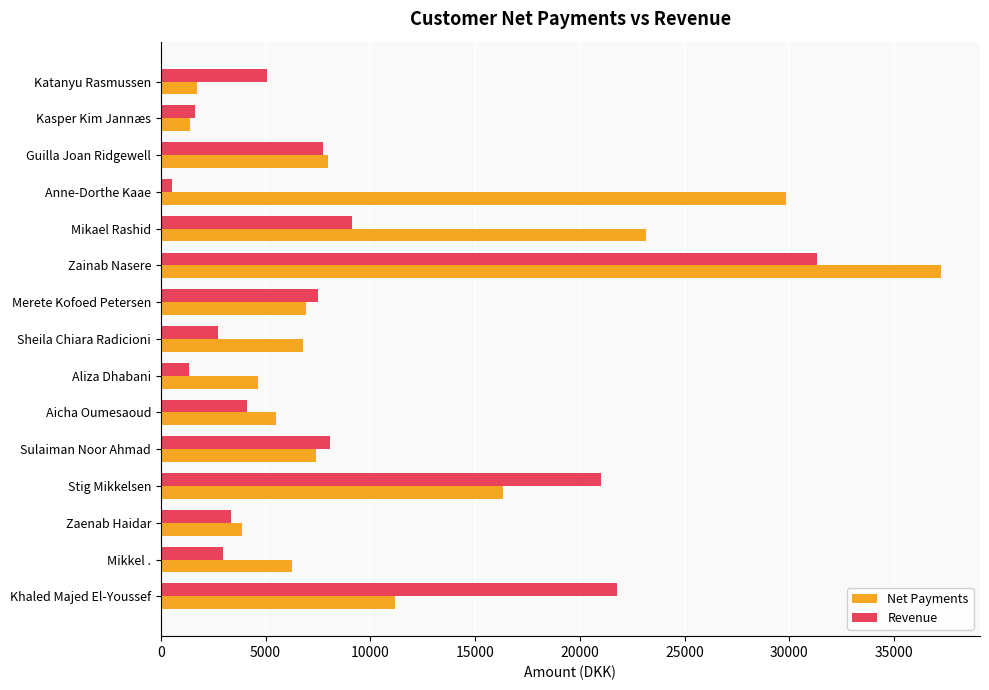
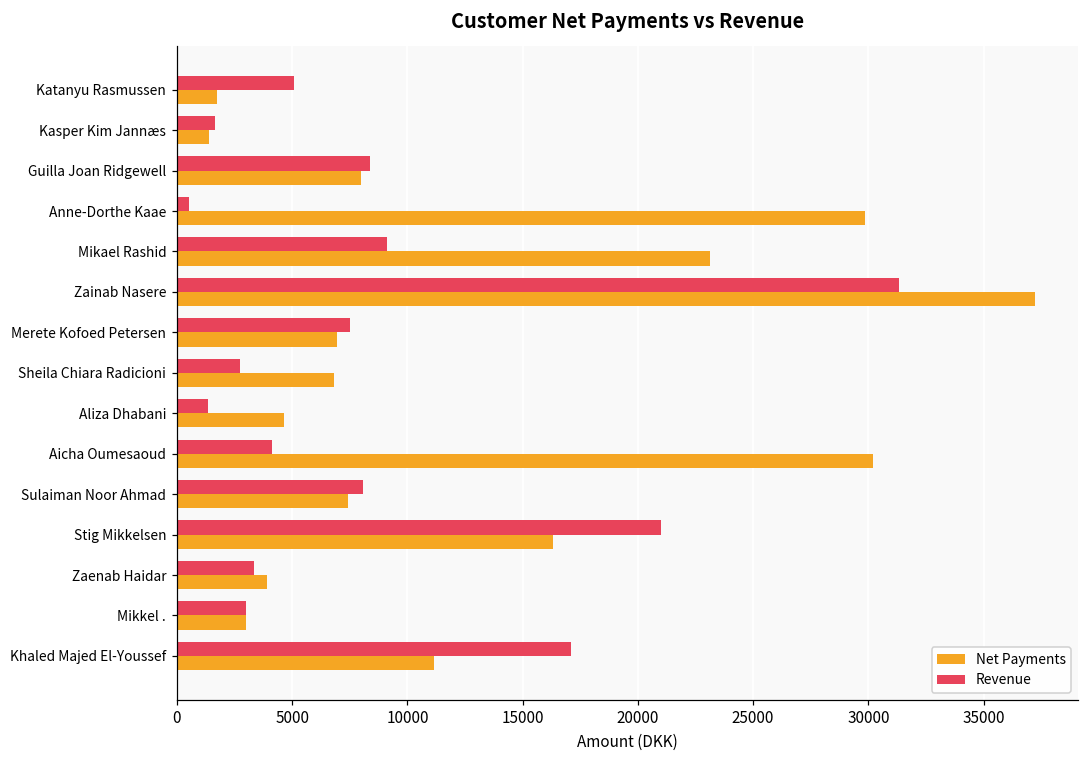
  {
    "Net Payments": {
      "Katanyu Rasmussen": 1700,
      "Kasper Kim Jannæs": 1400,
      "Guilla Joan Ridgewell": 8000,
      "Anne-Dorthe Kaae": 29900,
      "Mikael Rashid": 23100,
      "Zainab Nasere": 37200,
      "Merete Kofoed Petersen": 6900,
      "Sheila Chiara Radicioni": 6800,
      "Aliza Dhabani": 4600,
-     "Aicha Oumesaoud": 5500,
+     "Aicha Oumesaoud": 30200,
      "Sulaiman Noor Ahmad": 7400,
      "Stig Mikkelsen": 16300,
      "Zaenab Haidar": 3900,
-     "Mikkel .": 6300,
+     "Mikkel .": 3000,
      "Khaled Majed El-Youssef": 11200
    },
    "Revenue": {
      "Katanyu Rasmussen": 5100,
      "Kasper Kim Jannæs": 1600,
-     "Guilla Joan Ridgewell": 7700,
+     "Guilla Joan Ridgewell": 8400,
      "Anne-Dorthe Kaae": 500,
      "Mikael Rashid": 9100,
      "Zainab Nasere": 31300,
      "Merete Kofoed Petersen": 7500,
      "Sheila Chiara Radicioni": 2800,
      "Aliza Dhabani": 1300,
      "Aicha Oumesaoud": 4100,
      "Sulaiman Noor Ahmad": 8100,
      "Stig Mikkelsen": 21000,
      "Zaenab Haidar": 3400,
      "Mikkel .": 3000,
-     "Khaled Majed El-Youssef": 21800
+     "Khaled Majed El-Youssef": 17100
    }
  }
